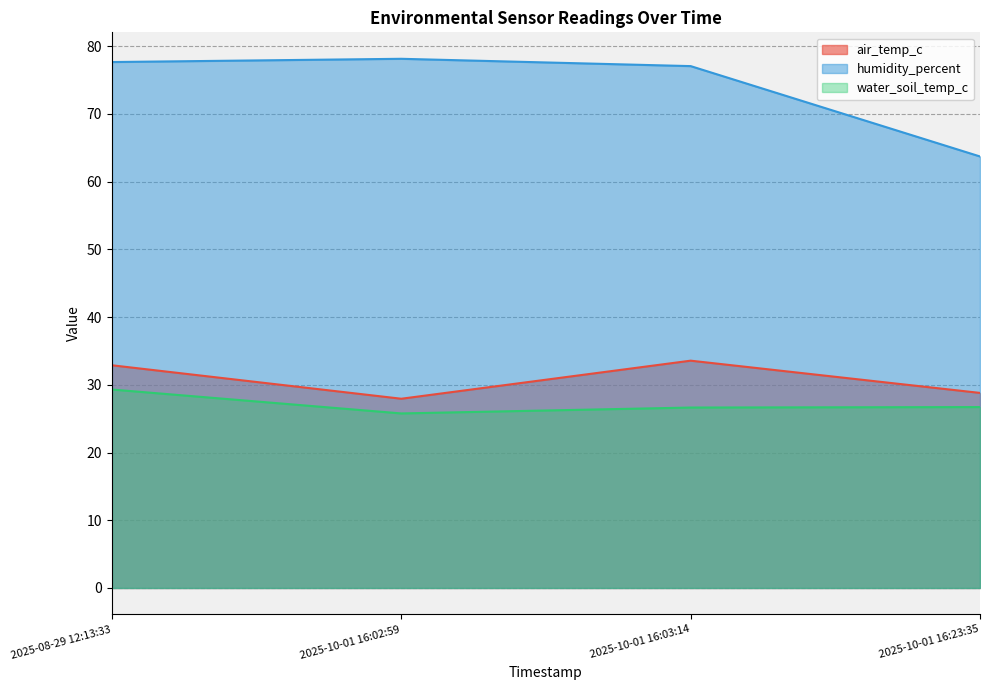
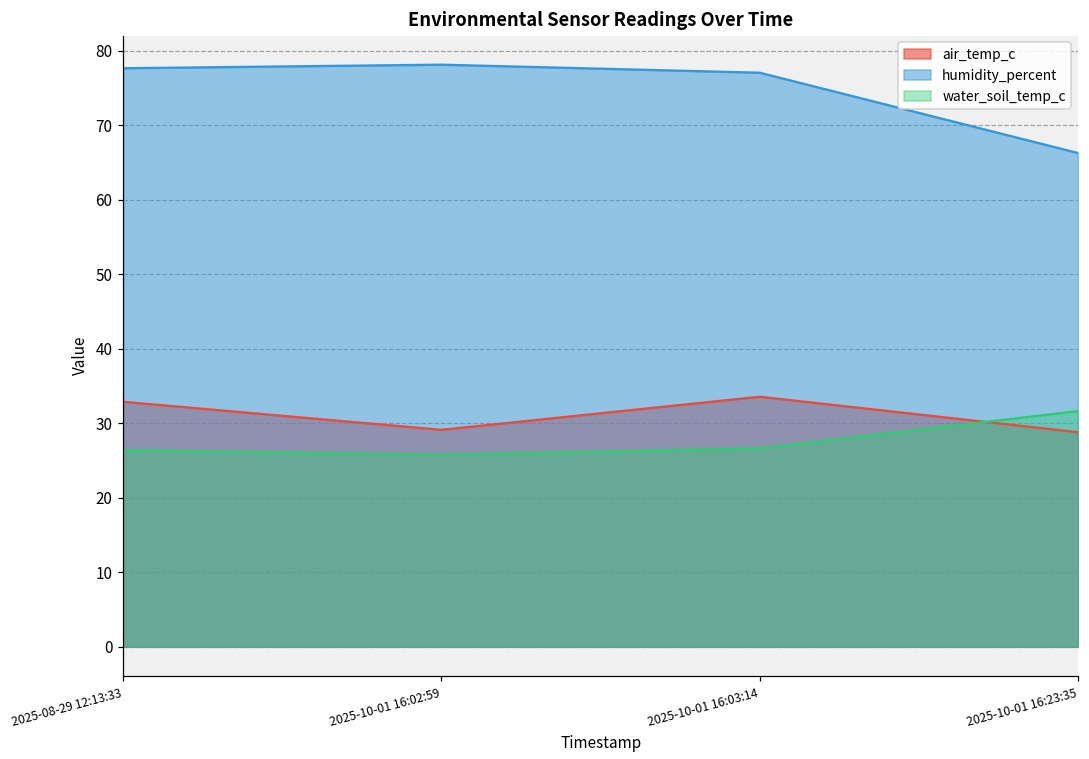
  {
    "air_temp_c": {
      "2025-08-29 12:13:33": 33,
-     "2025-10-01 16:02:59": 28,
+     "2025-10-01 16:02:59": 29,
      "2025-10-01 16:03:14": 34,
      "2025-10-01 16:23:35": 29
    },
    "humidity_percent": {
      "2025-08-29 12:13:33": 78,
      "2025-10-01 16:02:59": 78,
      "2025-10-01 16:03:14": 77,
-     "2025-10-01 16:23:35": 64
+     "2025-10-01 16:23:35": 66
    },
    "water_soil_temp_c": {
-     "2025-08-29 12:13:33": 29,
+     "2025-08-29 12:13:33": 26,
      "2025-10-01 16:02:59": 26,
      "2025-10-01 16:03:14": 27,
-     "2025-10-01 16:23:35": 27
+     "2025-10-01 16:23:35": 32
    }
  }
